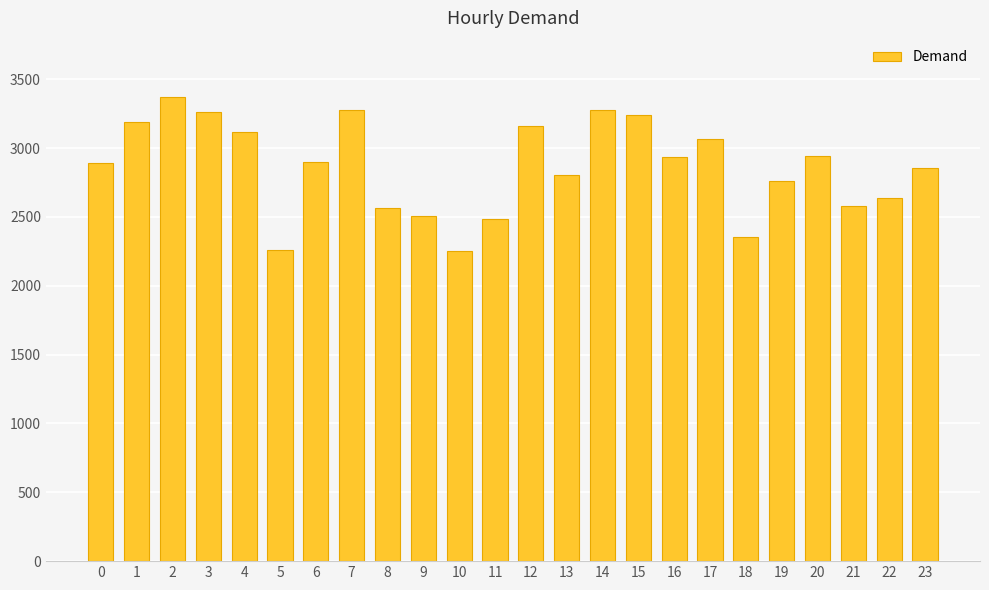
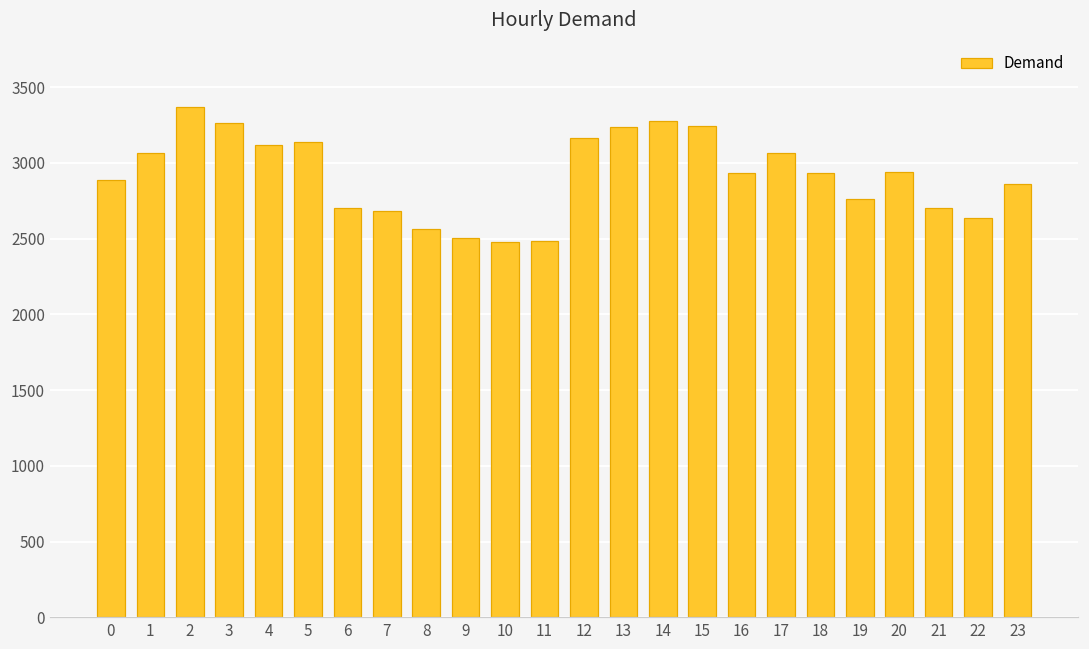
  {
    "0": 2890,
-   "1": 3190,
+   "1": 3070,
    "2": 3370,
    "3": 3260,
    "4": 3120,
-   "5": 2260,
-   "6": 2900,
-   "7": 3280,
+   "5": 3140,
+   "6": 2700,
+   "7": 2680,
    "8": 2570,
    "9": 2510,
-   "10": 2250,
+   "10": 2480,
    "11": 2490,
    "12": 3160,
-   "13": 2800,
+   "13": 3240,
    "14": 3270,
    "15": 3240,
    "16": 2930,
    "17": 3070,
-   "18": 2350,
+   "18": 2930,
    "19": 2760,
    "20": 2940,
-   "21": 2580,
+   "21": 2700,
    "22": 2640,
    "23": 2860
  }
